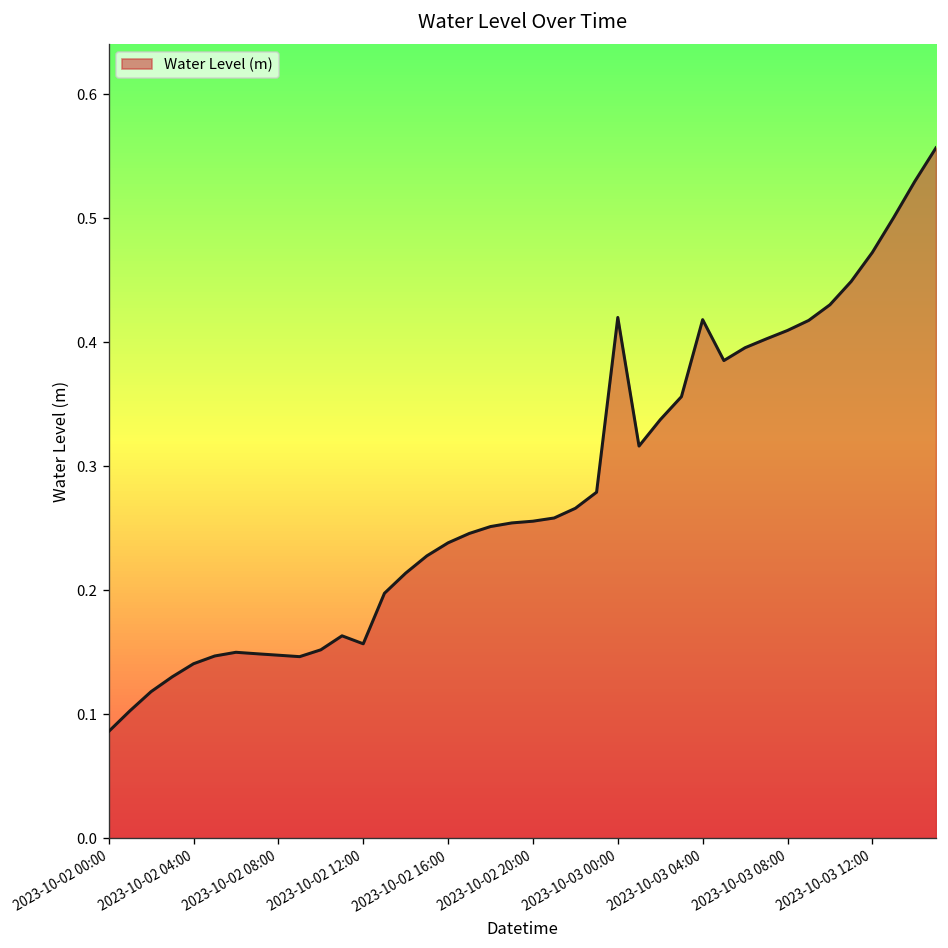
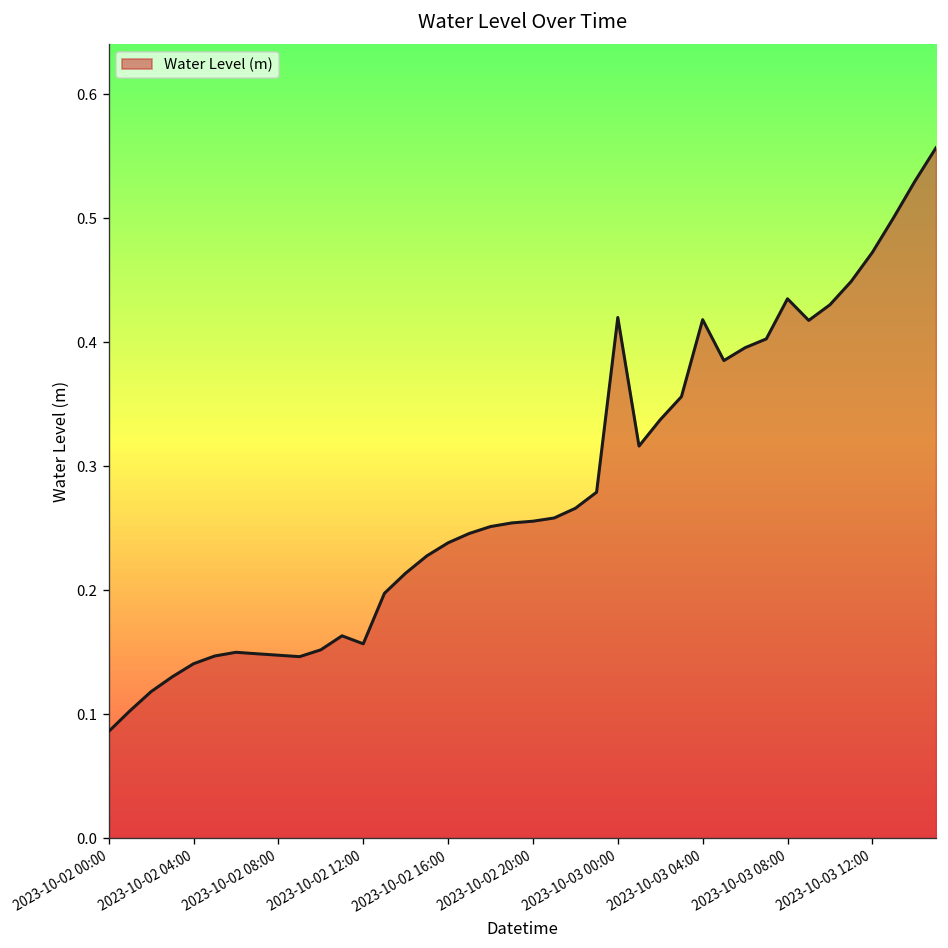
  {
    "2023-10-02 00:00": 0.086,
    "2023-10-02 04:00": 0.141,
    "2023-10-02 08:00": 0.147,
    "2023-10-02 12:00": 0.157,
    "2023-10-02 16:00": 0.238,
    "2023-10-02 20:00": 0.256,
    "2023-10-03 00:00": 0.420,
    "2023-10-03 04:00": 0.418,
-   "2023-10-03 08:00": 0.409,
+   "2023-10-03 08:00": 0.435,
    "2023-10-03 12:00": 0.472
  }
